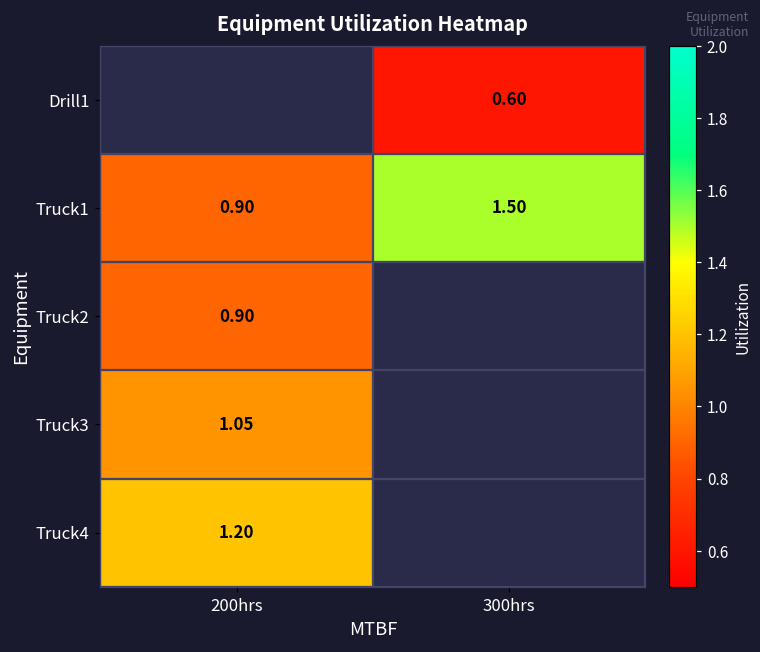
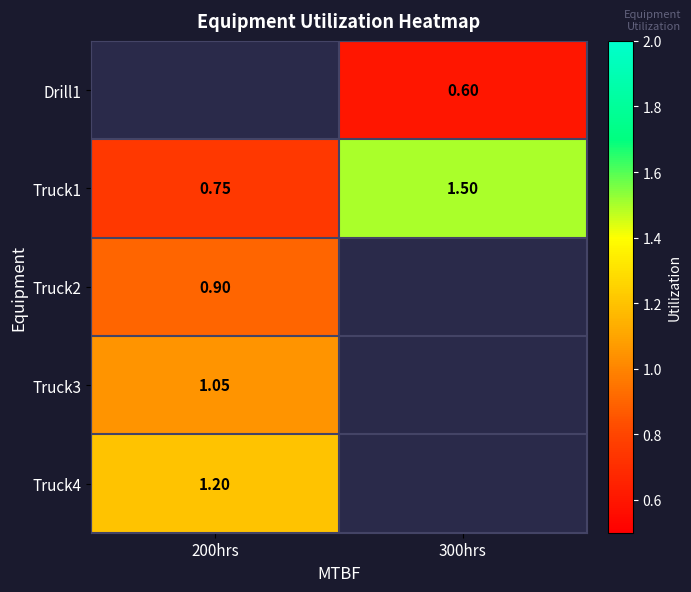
  {
    "Drill1": {
      "300hrs": 0.60
    },
    "Truck1": {
-     "200hrs": 0.90,
+     "200hrs": 0.75,
      "300hrs": 1.50
    },
    "Truck2": {
      "200hrs": 0.90
    },
    "Truck3": {
      "200hrs": 1.05
    },
    "Truck4": {
      "200hrs": 1.20
    }
  }
